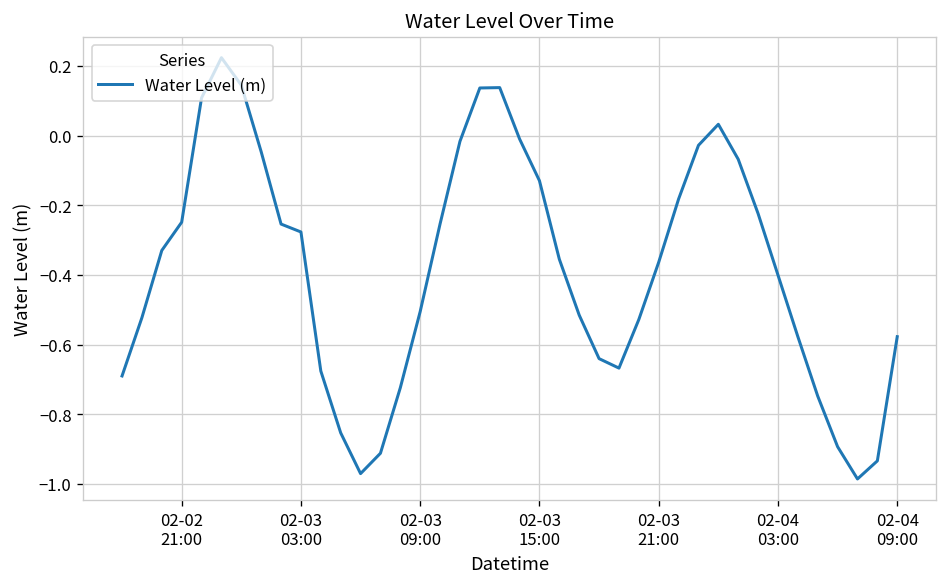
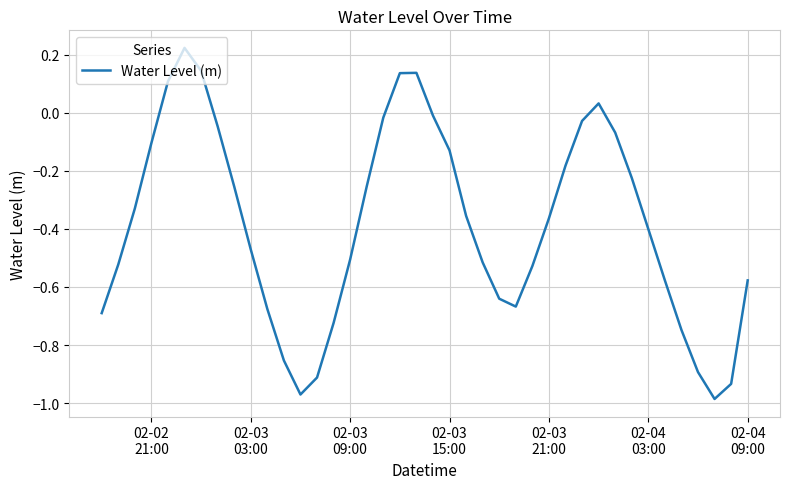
  {
-   "02-02 21:00": -0.25,
-   "02-03 03:00": -0.28,
+   "02-02 21:00": -0.10,
+   "02-03 03:00": -0.47,
    "02-03 09:00": -0.51,
    "02-03 15:00": -0.13,
    "02-03 21:00": -0.36,
    "02-04 03:00": -0.40,
    "02-04 09:00": -0.58
  }
